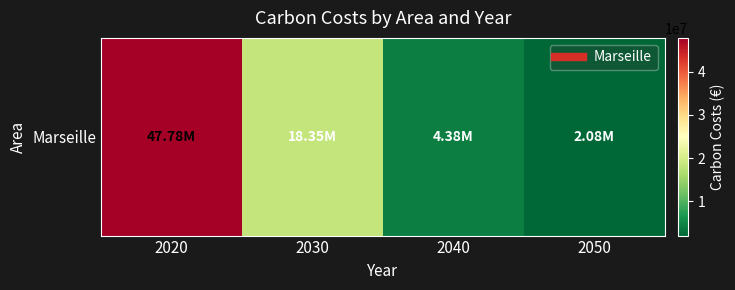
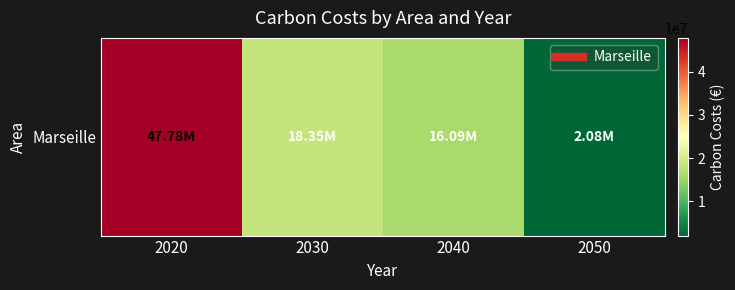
  {
    "Marseille": {
      "2020": "47.78M",
      "2030": "18.35M",
-     "2040": "4.38M",
+     "2040": "16.09M",
      "2050": "2.08M"
    }
  }
